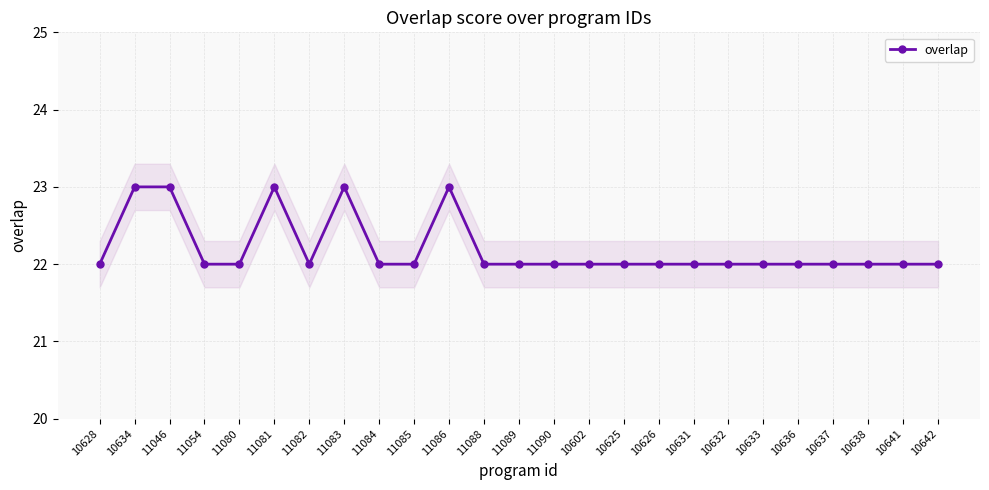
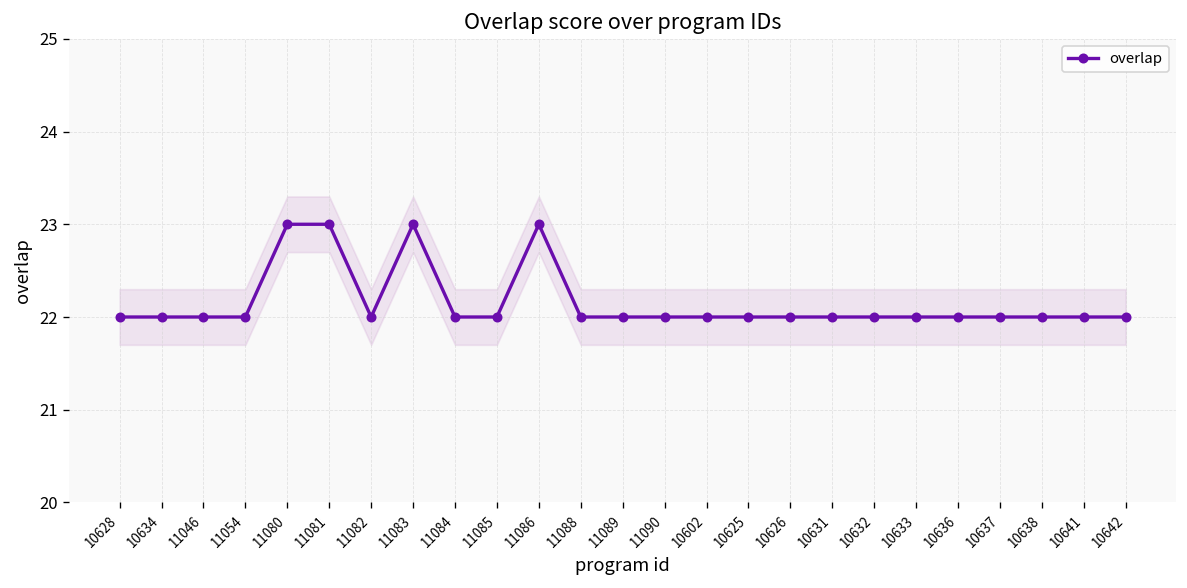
  {
    "overlap": {
      "10628": 22,
-     "10634": 23,
-     "11046": 23,
+     "10634": 22,
+     "11046": 22,
      "11054": 22,
-     "11080": 22,
+     "11080": 23,
      "11081": 23,
      "11082": 22,
      "11083": 23,
      "11084": 22,
      "11085": 22,
      "11086": 23,
      "11088": 22,
      "11089": 22,
      "11090": 22,
      "10602": 22,
      "10625": 22,
      "10626": 22,
      "10631": 22,
      "10632": 22,
      "10633": 22,
      "10636": 22,
      "10637": 22,
      "10638": 22,
      "10641": 22,
      "10642": 22
    }
  }
